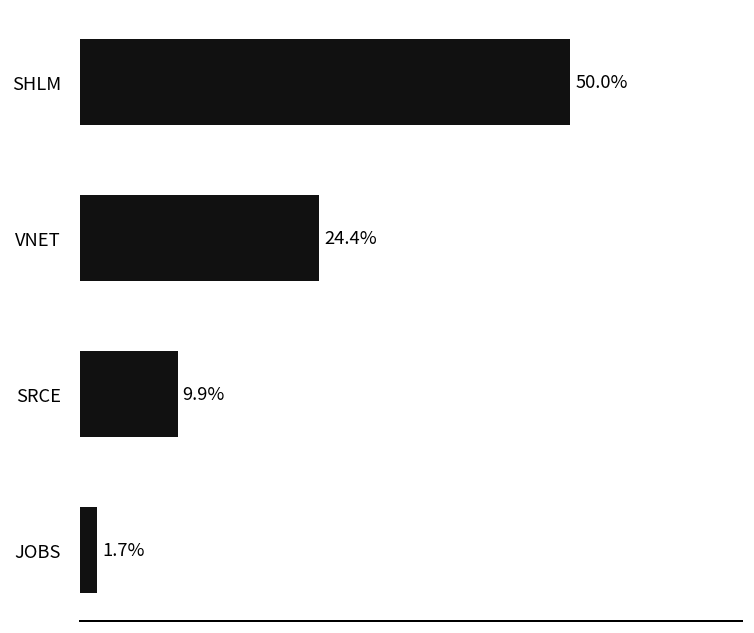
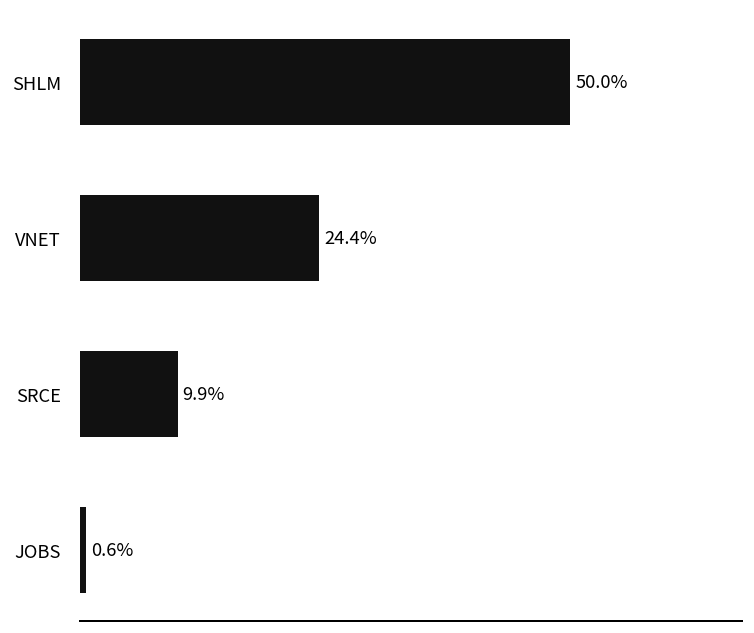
  {
    "SHLM": "50.0%",
    "VNET": "24.4%",
    "SRCE": "9.9%",
-   "JOBS": "1.7%"
+   "JOBS": "0.6%"
  }
